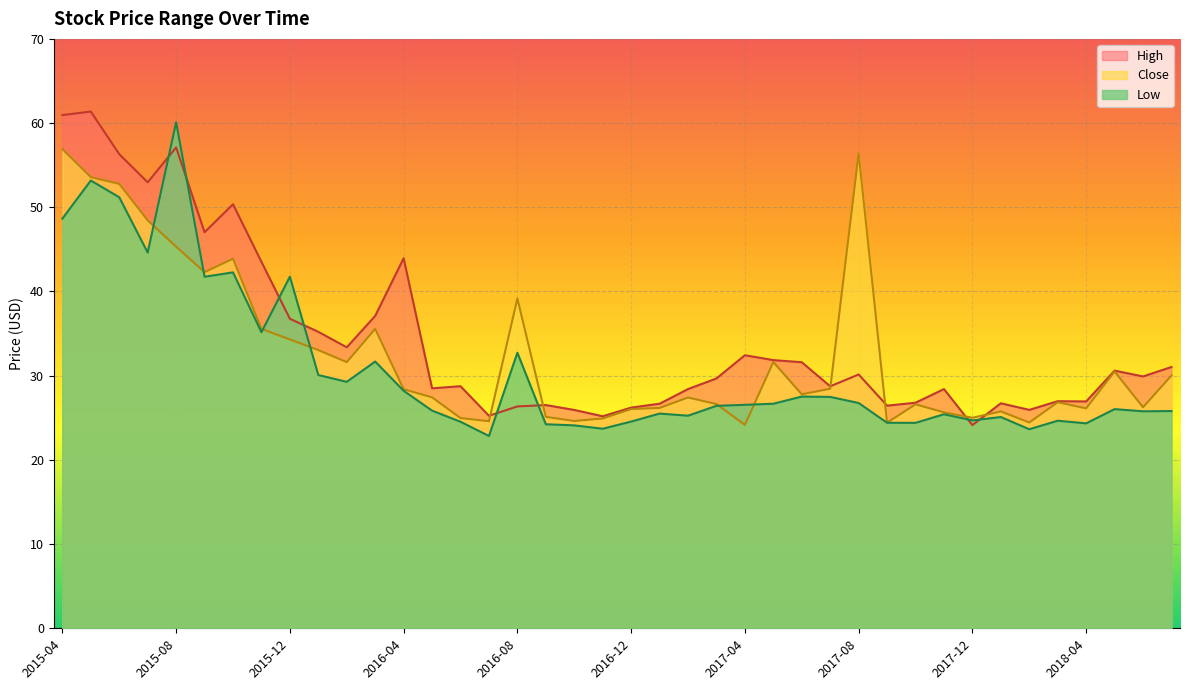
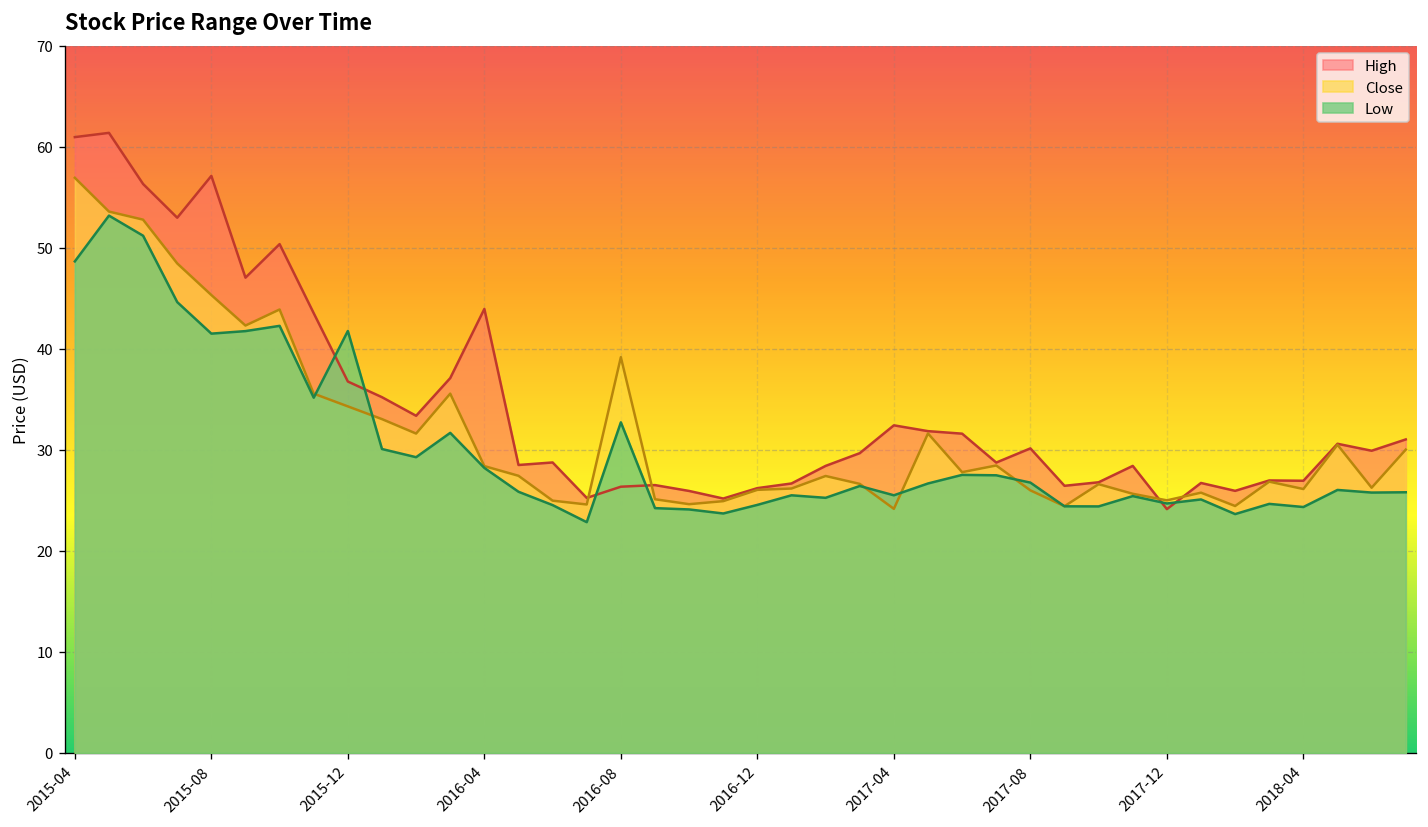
  {
    "High": {
      "2015-04": 61,
      "2015-08": 57,
      "2015-12": 37,
      "2016-04": 44,
      "2016-08": 26,
      "2017-04": 32,
      "2017-08": 30,
      "2017-12": 24,
      "2018-04": 27
    },
    "Close": {
      "2015-04": 57,
      "2015-08": 45,
      "2015-12": 34,
      "2016-08": 39,
      "2017-04": 24,
-     "2017-08": 56,
+     "2017-08": 26,
      "2017-12": 25,
      "2018-04": 26
    },
    "Low": {
      "2015-04": 49,
-     "2015-08": 60,
+     "2015-08": 42,
      "2015-12": 42,
      "2016-08": 33,
      "2016-12": 25,
-     "2017-04": 27,
+     "2017-04": 26,
      "2017-08": 27,
      "2017-12": 25,
      "2018-04": 24
    }
  }
